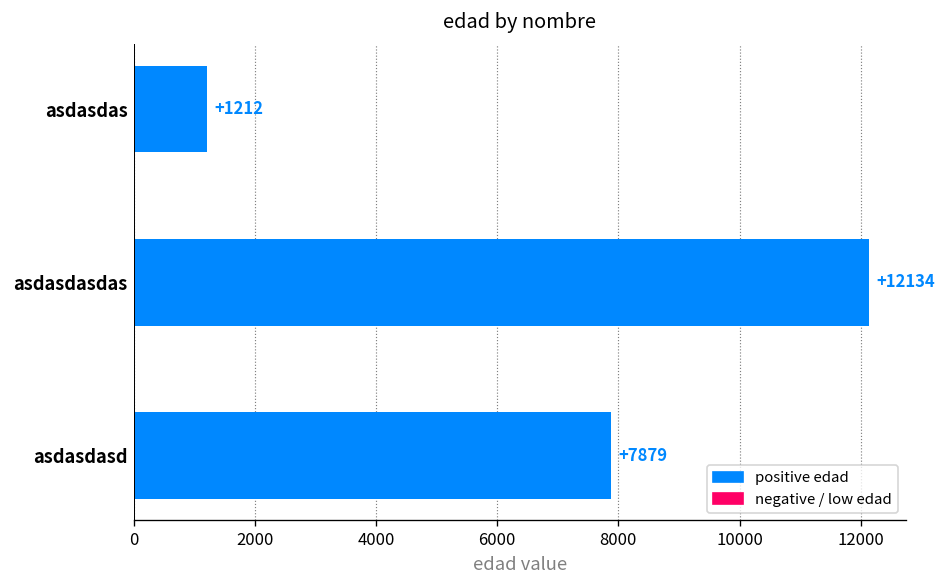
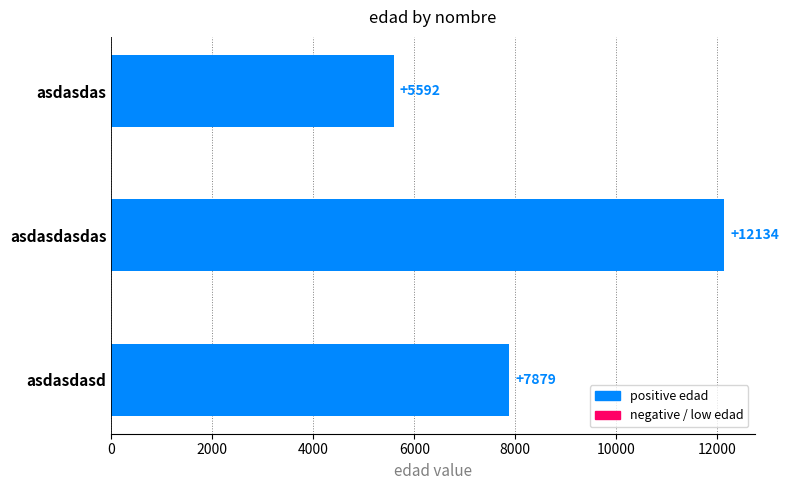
  {
-   "asdasdas": "+1212",
+   "asdasdas": "+5592",
    "asdasdasdas": "+12134",
    "asdasdasd": "+7879"
  }
